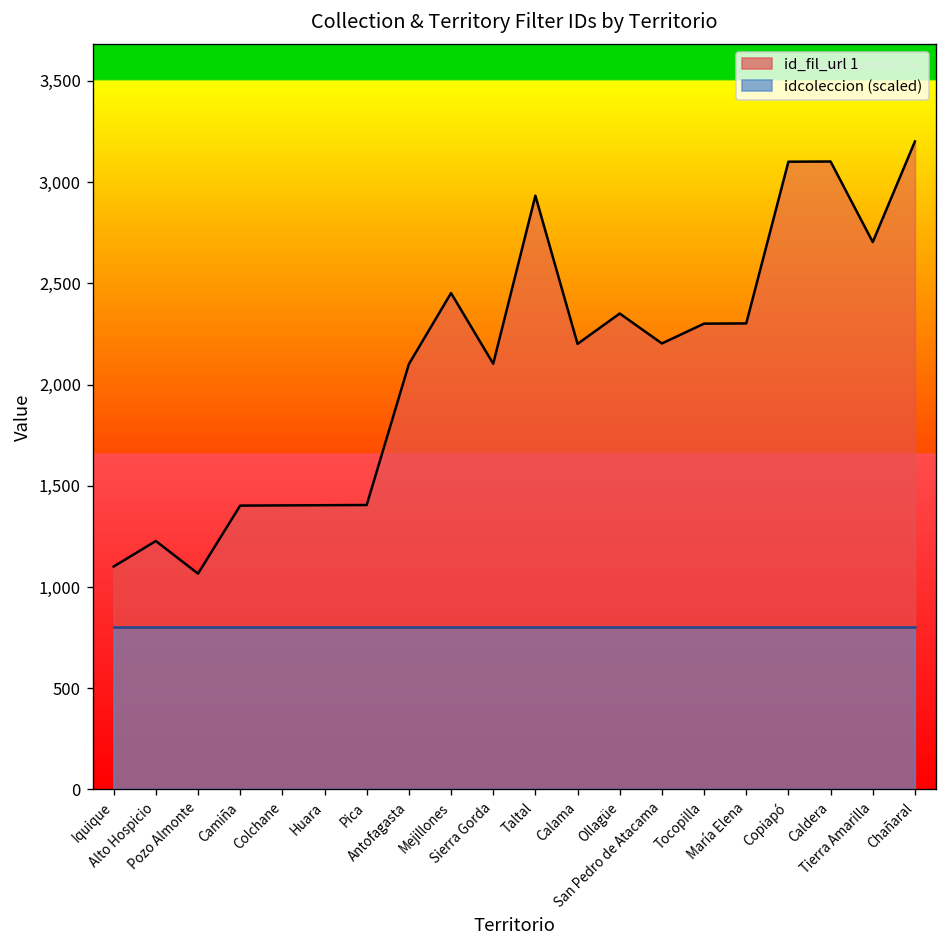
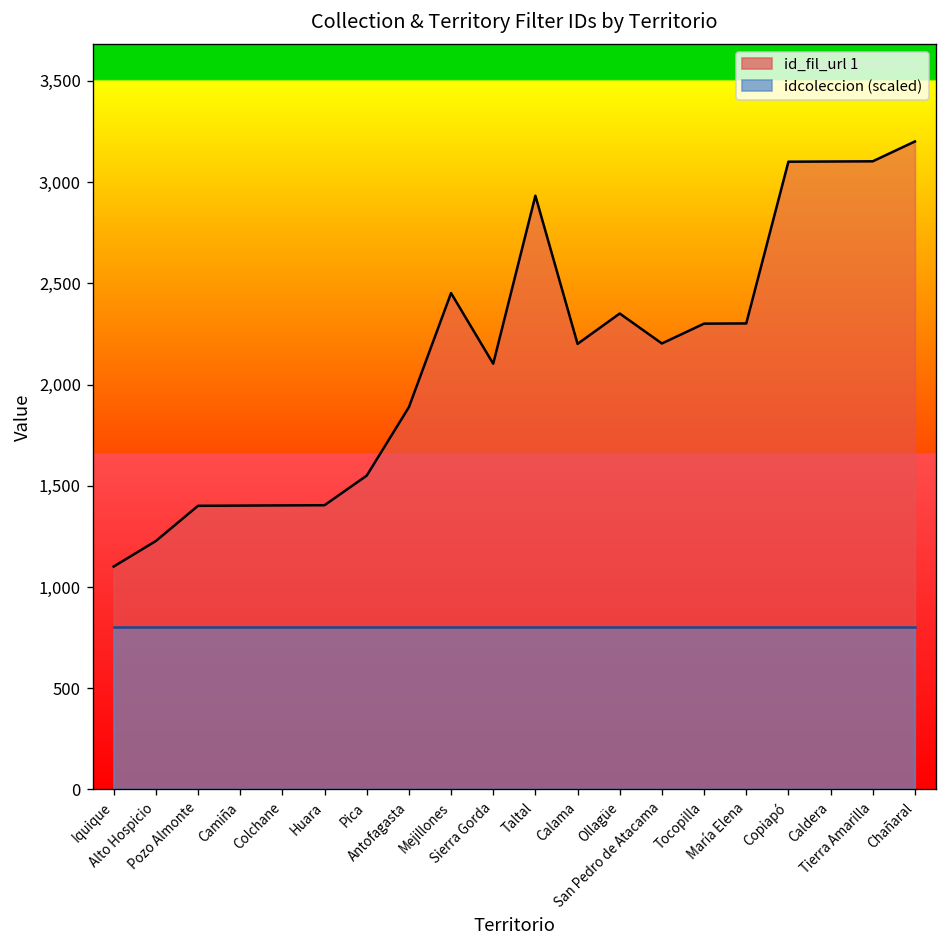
  {
    "id_fil_url 1": {
      "Iquique": "1,100",
      "Alto Hospicio": "1,230",
-     "Pozo Almonte": "1,070",
+     "Pozo Almonte": "1,400",
      "Camiña": "1,400",
      "Colchane": "1,400",
      "Huara": "1,400",
-     "Pica": "1,410",
-     "Antofagasta": "2,100",
+     "Pica": "1,550",
+     "Antofagasta": "1,890",
      "Mejillones": "2,450",
      "Sierra Gorda": "2,100",
      "Taltal": "2,930",
      "Calama": "2,200",
      "Ollagüe": "2,350",
      "San Pedro de Atacama": "2,200",
      "Tocopilla": "2,300",
      "María Elena": "2,300",
      "Copiapó": "3,100",
      "Caldera": "3,100",
-     "Tierra Amarilla": "2,700",
+     "Tierra Amarilla": "3,100",
      "Chañaral": "3,200"
    }
  }
